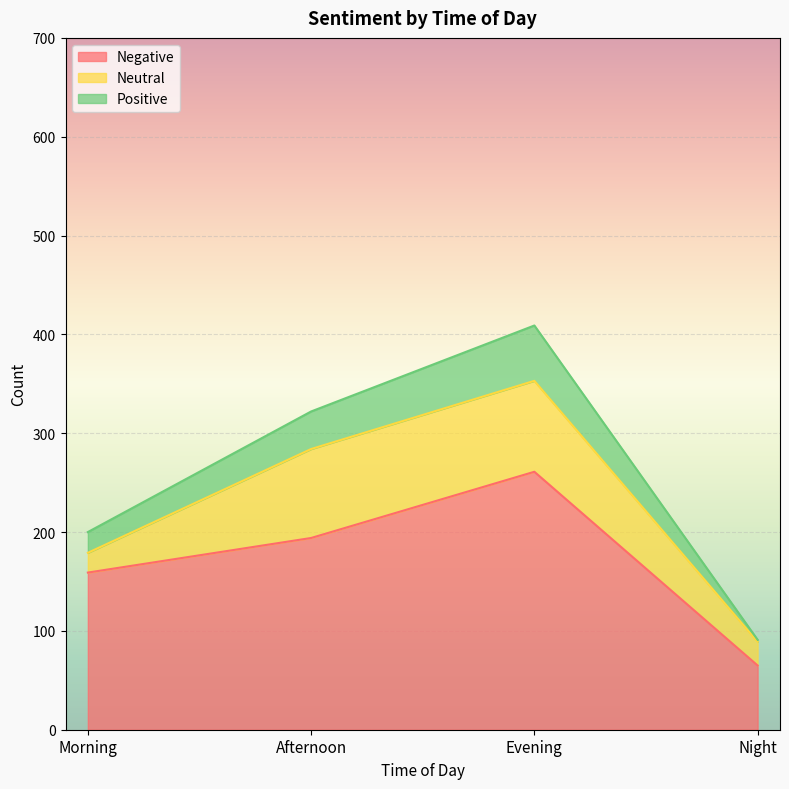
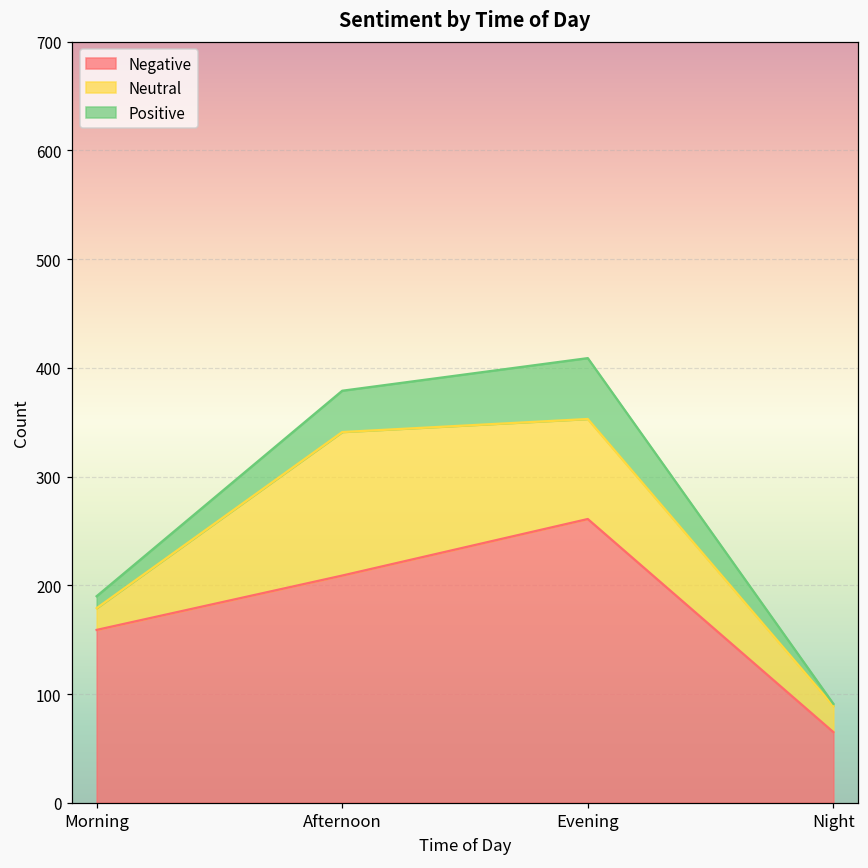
  {
    "Negative": {
      "Morning": 160,
-     "Afternoon": 190,
+     "Afternoon": 210,
      "Evening": 260,
      "Night": 70
    },
    "Neutral": {
      "Morning": 20,
-     "Afternoon": 90,
+     "Afternoon": 130,
      "Evening": 90
    },
    "Positive": {
-     "Morning": 20,
+     "Morning": 10,
      "Afternoon": 40,
      "Evening": 60
    }
  }
